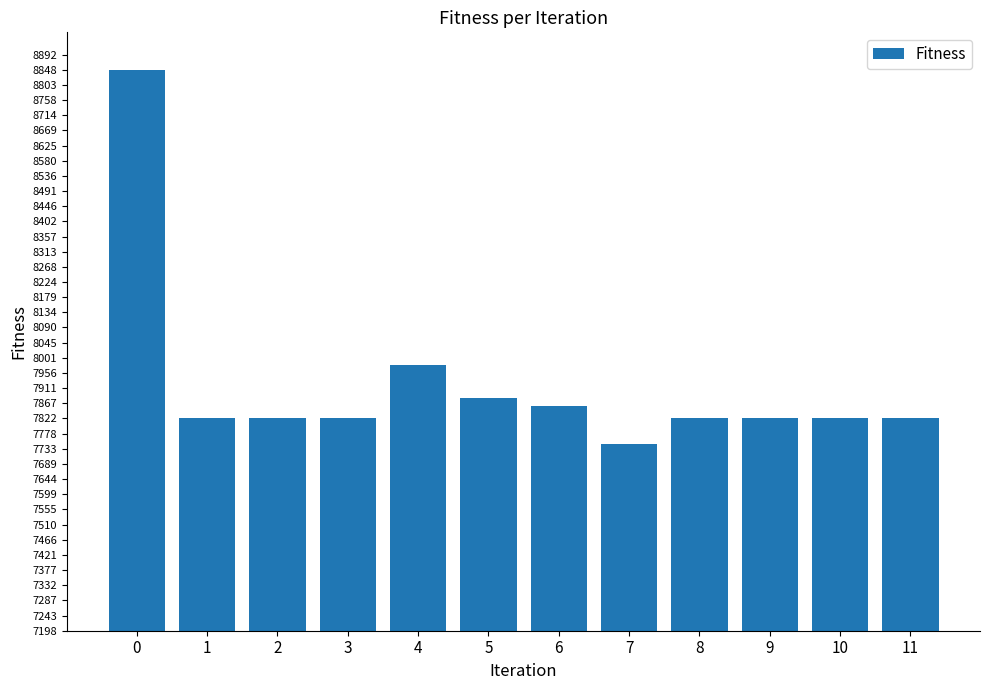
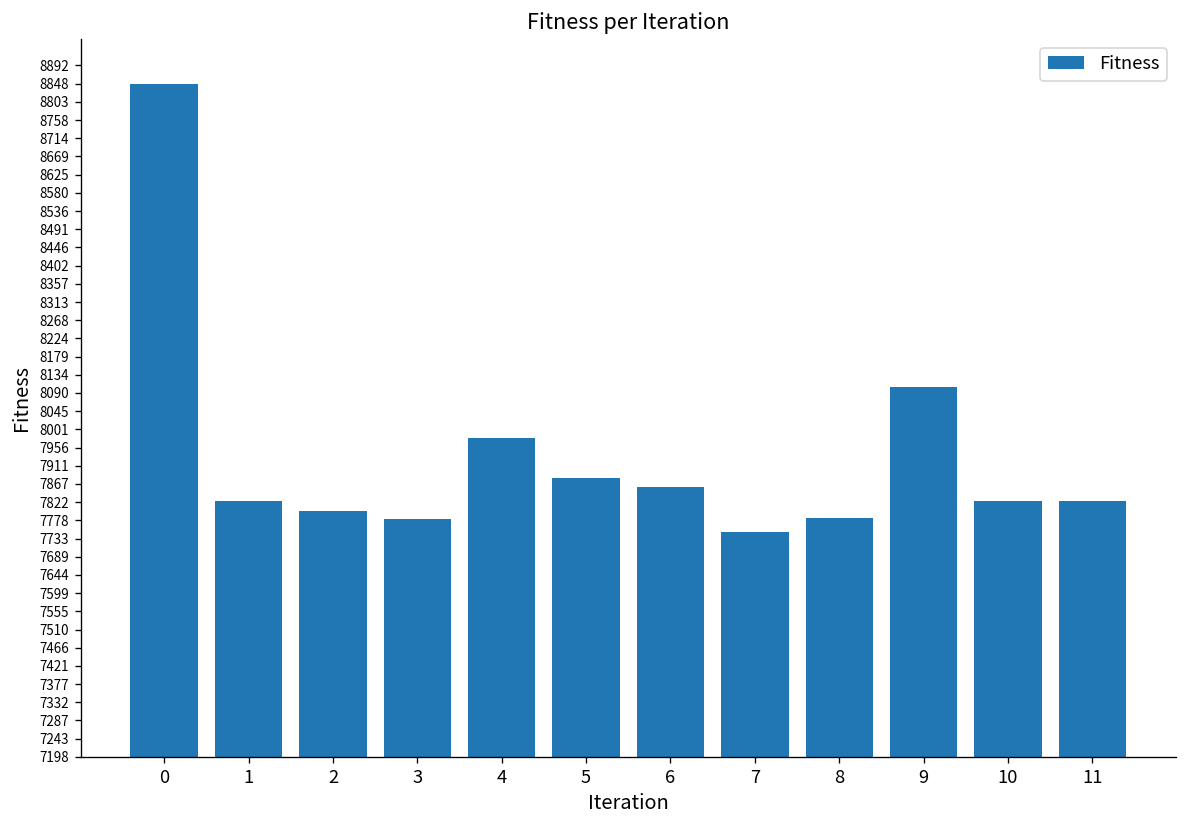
  {
    "0": 8850,
    "1": 7820,
-   "2": 7820,
-   "3": 7820,
+   "2": 7800,
+   "3": 7780,
    "4": 7980,
    "5": 7880,
    "6": 7860,
    "7": 7750,
-   "8": 7820,
-   "9": 7820,
+   "8": 7780,
+   "9": 8100,
    "10": 7820,
    "11": 7820
  }
